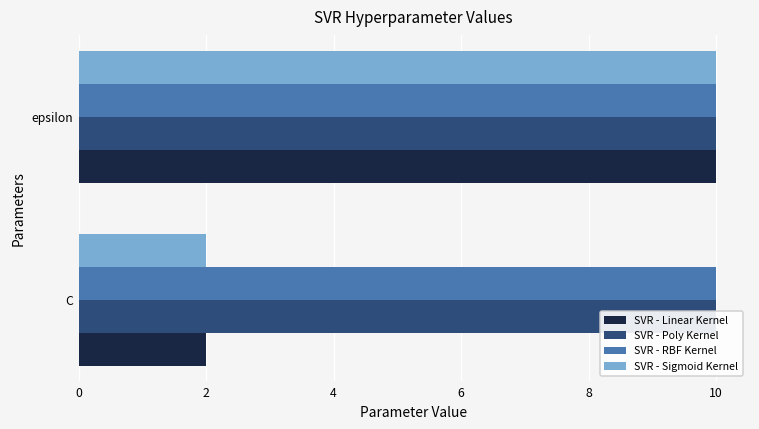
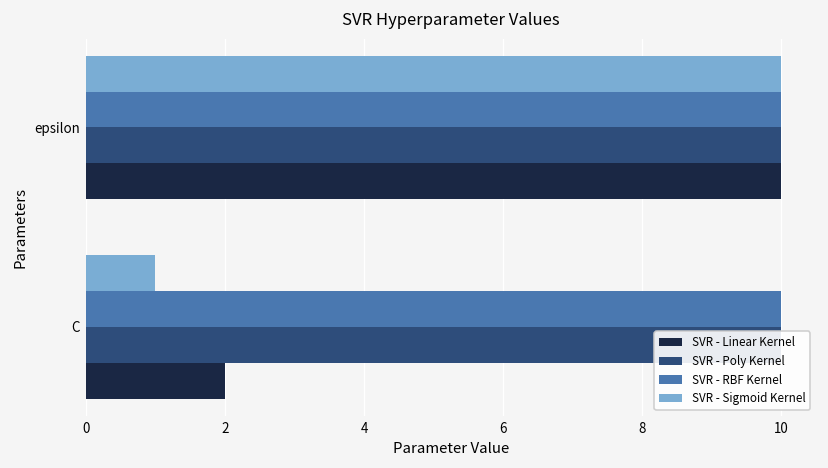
  {
    "SVR - Linear Kernel": {
      "epsilon": 10,
      "C": 2
    },
    "SVR - Poly Kernel": {
      "epsilon": 10
    },
    "SVR - RBF Kernel": {
      "epsilon": 10,
      "C": 10
    },
    "SVR - Sigmoid Kernel": {
      "epsilon": 10,
-     "C": 2
+     "C": 1
    }
  }
